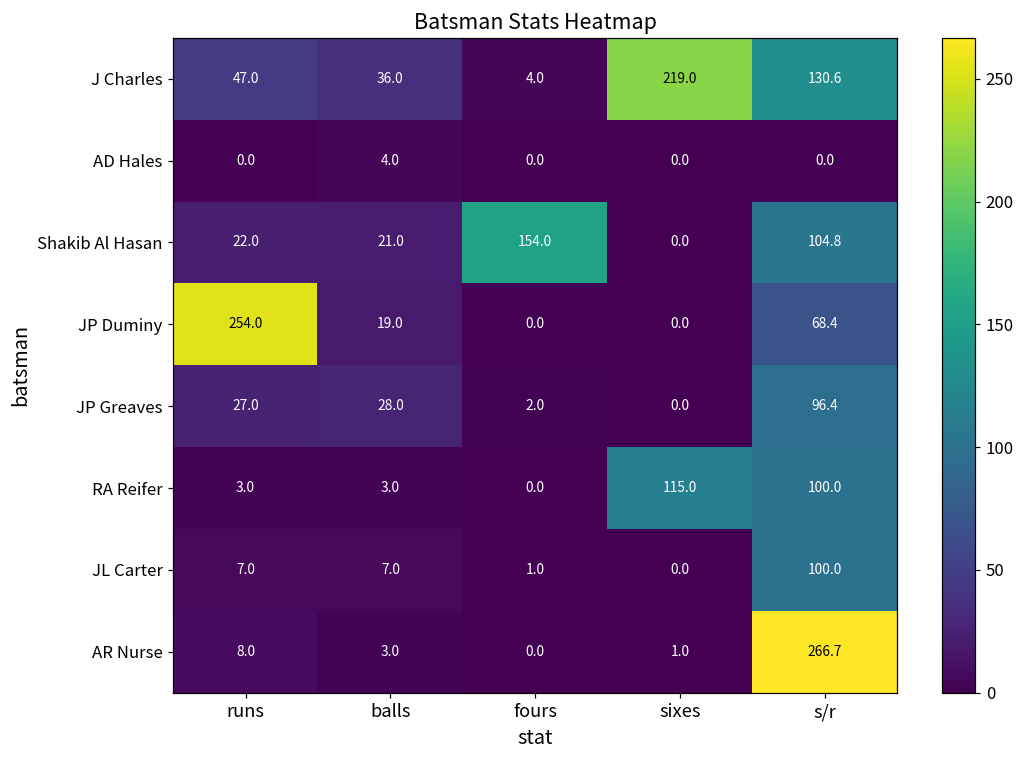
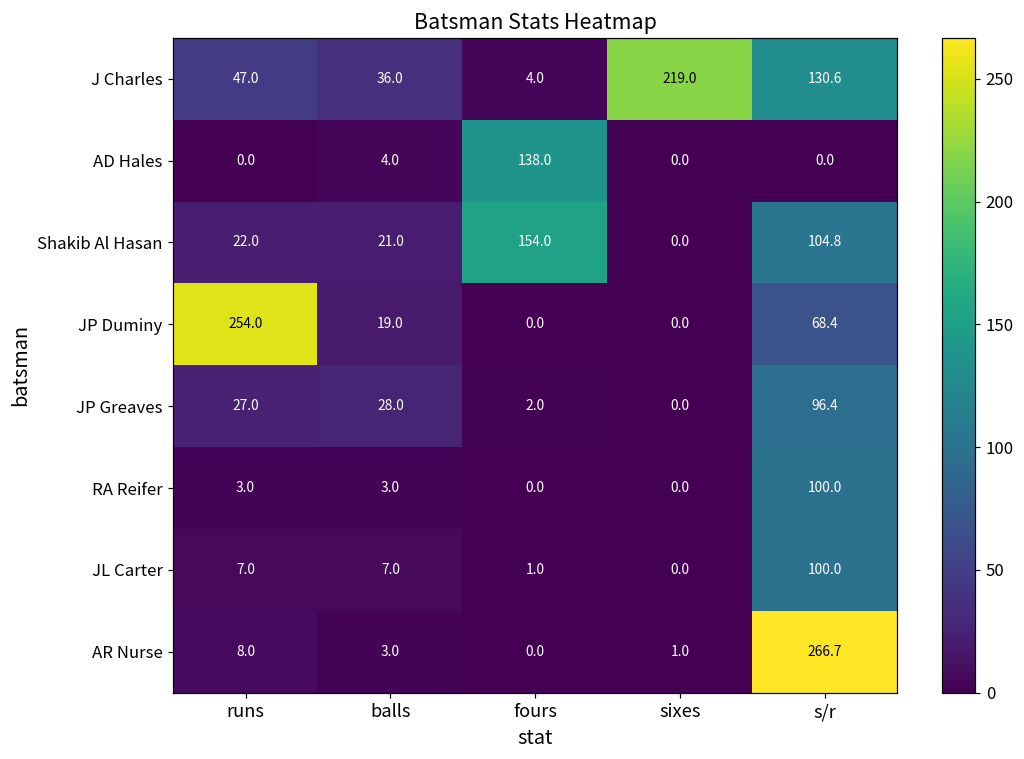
  {
    "J Charles": {
      "runs": 47.0,
      "balls": 36.0,
      "fours": 4.0,
      "sixes": 219.0,
      "s/r": 130.6
    },
    "AD Hales": {
      "runs": 0.0,
      "balls": 4.0,
-     "fours": 0.0,
+     "fours": 138.0,
      "sixes": 0.0,
      "s/r": 0.0
    },
    "Shakib Al Hasan": {
      "runs": 22.0,
      "balls": 21.0,
      "fours": 154.0,
      "sixes": 0.0,
      "s/r": 104.8
    },
    "JP Duminy": {
      "runs": 254.0,
      "balls": 19.0,
      "fours": 0.0,
      "sixes": 0.0,
      "s/r": 68.4
    },
    "JP Greaves": {
      "runs": 27.0,
      "balls": 28.0,
      "fours": 2.0,
      "sixes": 0.0,
      "s/r": 96.4
    },
    "RA Reifer": {
      "runs": 3.0,
      "balls": 3.0,
      "fours": 0.0,
-     "sixes": 115.0,
+     "sixes": 0.0,
      "s/r": 100.0
    },
    "JL Carter": {
      "runs": 7.0,
      "balls": 7.0,
      "fours": 1.0,
      "sixes": 0.0,
      "s/r": 100.0
    },
    "AR Nurse": {
      "runs": 8.0,
      "balls": 3.0,
      "fours": 0.0,
      "sixes": 1.0,
      "s/r": 266.7
    }
  }
